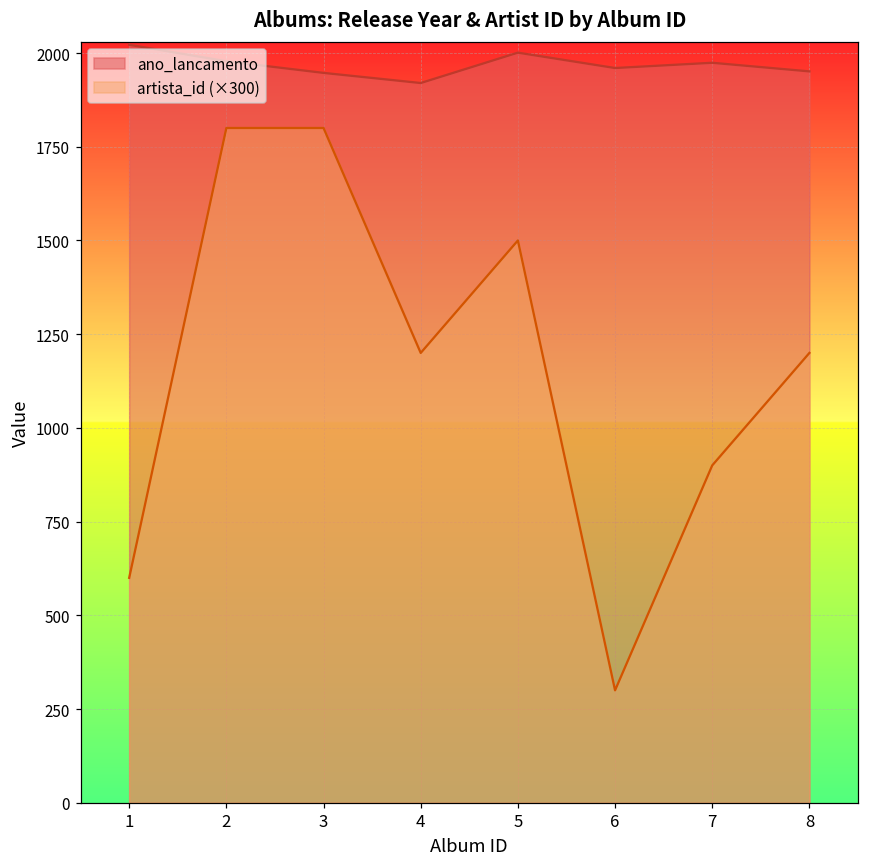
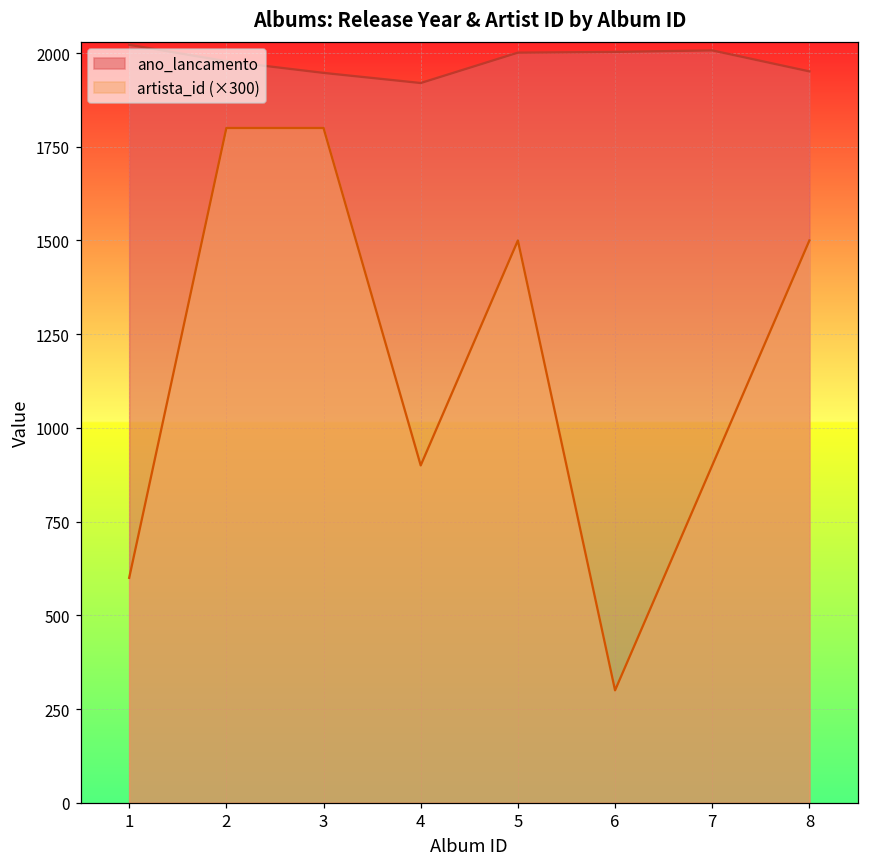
  {
    "ano_lancamento": {
      "1": 2020,
      "3": 1950,
      "4": 1920,
      "5": 2000,
-     "6": 1960,
-     "7": 1970,
+     "6": 2000,
+     "7": 2010,
      "8": 1950
    },
    "artista_id (×300)": {
      "1": 600,
      "2": 1800,
      "3": 1800,
-     "4": 1200,
+     "4": 900,
      "5": 1500,
      "6": 300,
      "7": 900,
-     "8": 1200
+     "8": 1500
    }
  }
